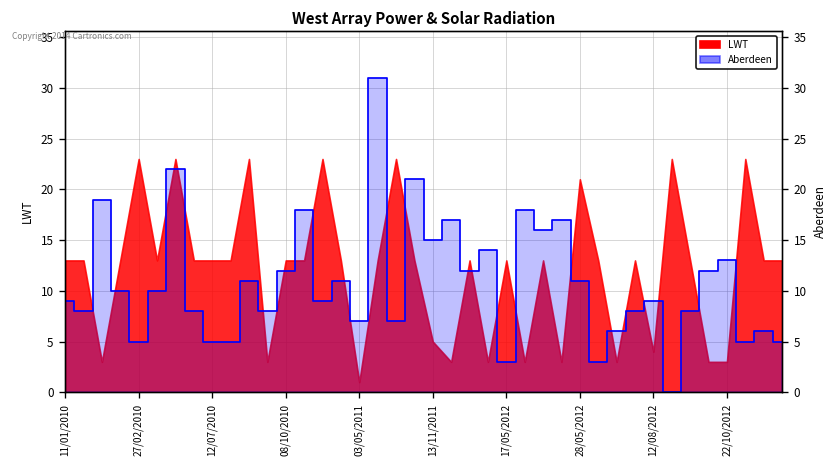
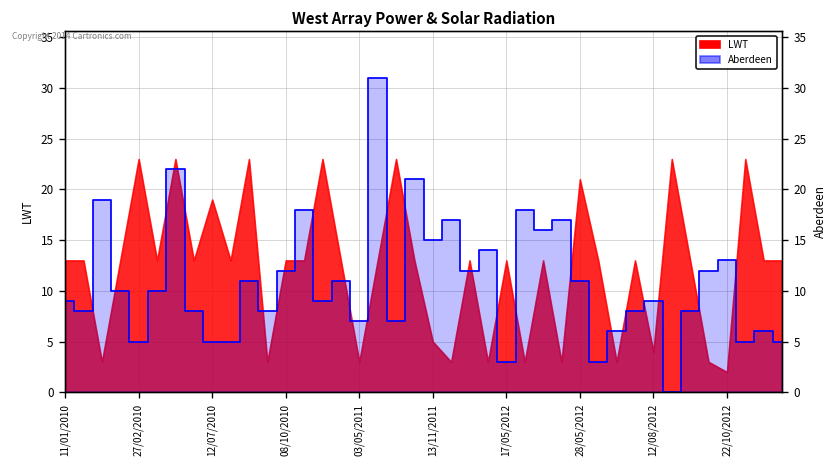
  {
    "LWT": {
      "11/01/2010": 13,
      "27/02/2010": 23,
-     "12/07/2010": 13,
+     "12/07/2010": 19,
      "08/10/2010": 13,
-     "03/05/2011": 1,
+     "03/05/2011": 3,
      "13/11/2011": 5,
      "17/05/2012": 13,
      "28/05/2012": 21,
      "12/08/2012": 4,
-     "22/10/2012": 3
+     "22/10/2012": 2
    }
  }
